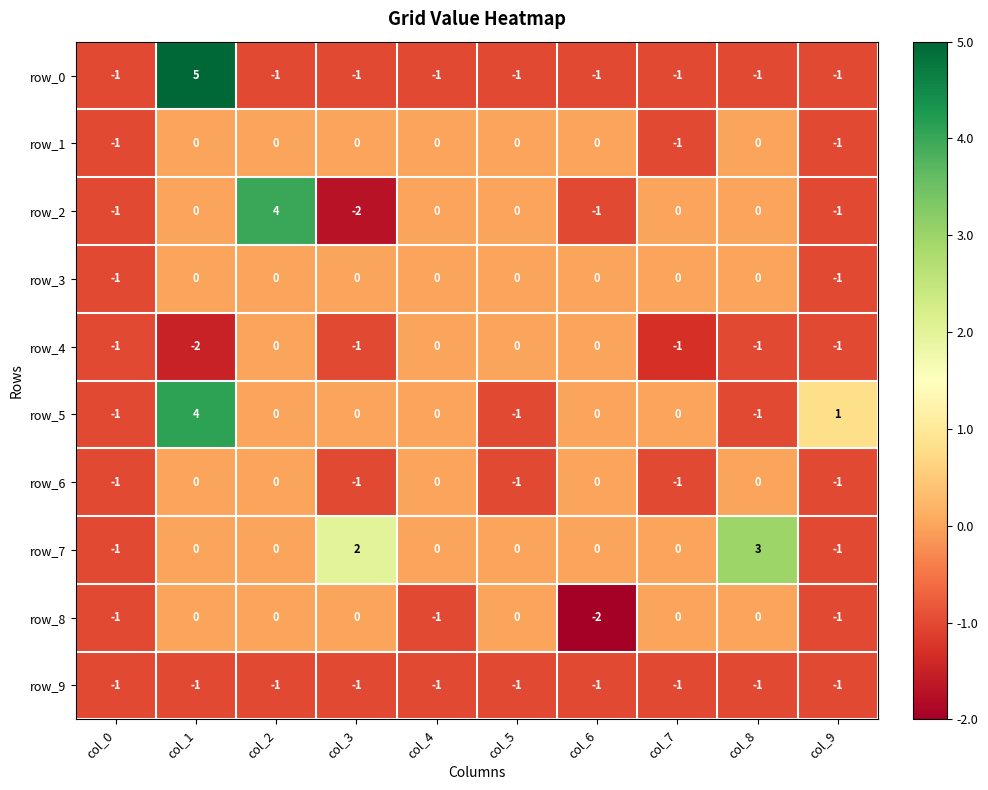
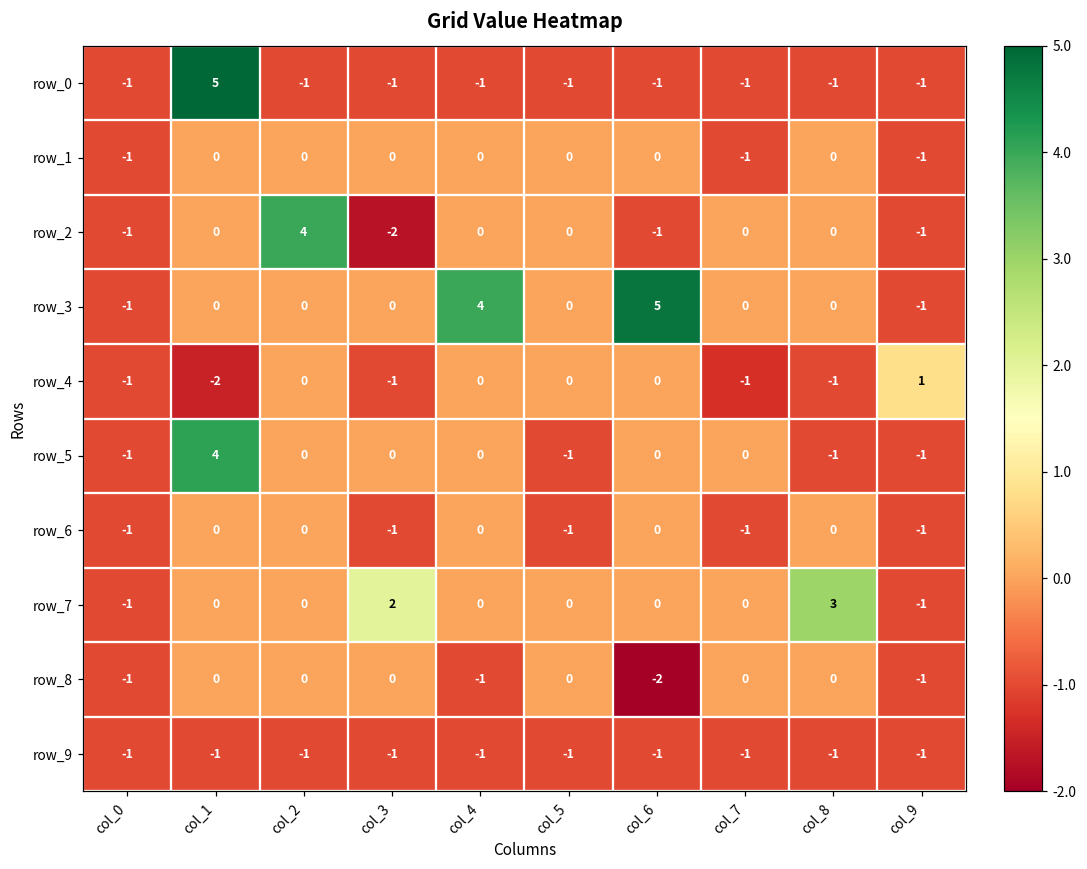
  {
    "row_0": {
      "col_0": -1,
      "col_1": 5,
      "col_2": -1,
      "col_3": -1,
      "col_4": -1,
      "col_5": -1,
      "col_6": -1,
      "col_7": -1,
      "col_8": -1,
      "col_9": -1
    },
    "row_1": {
      "col_0": -1,
      "col_1": 0,
      "col_2": 0,
      "col_3": 0,
      "col_4": 0,
      "col_5": 0,
      "col_6": 0,
      "col_7": -1,
      "col_8": 0,
      "col_9": -1
    },
    "row_2": {
      "col_0": -1,
      "col_1": 0,
      "col_2": 4,
      "col_3": -2,
      "col_4": 0,
      "col_5": 0,
      "col_6": -1,
      "col_7": 0,
      "col_8": 0,
      "col_9": -1
    },
    "row_3": {
      "col_0": -1,
      "col_1": 0,
      "col_2": 0,
      "col_3": 0,
-     "col_4": 0,
+     "col_4": 4,
      "col_5": 0,
-     "col_6": 0,
+     "col_6": 5,
      "col_7": 0,
      "col_8": 0,
      "col_9": -1
    },
    "row_4": {
      "col_0": -1,
      "col_1": -2,
      "col_2": 0,
      "col_3": -1,
      "col_4": 0,
      "col_5": 0,
      "col_6": 0,
      "col_7": -1,
      "col_8": -1,
-     "col_9": -1
+     "col_9": 1
    },
    "row_5": {
      "col_0": -1,
      "col_1": 4,
      "col_2": 0,
      "col_3": 0,
      "col_4": 0,
      "col_5": -1,
      "col_6": 0,
      "col_7": 0,
      "col_8": -1,
-     "col_9": 1
+     "col_9": -1
    },
    "row_6": {
      "col_0": -1,
      "col_1": 0,
      "col_2": 0,
      "col_3": -1,
      "col_4": 0,
      "col_5": -1,
      "col_6": 0,
      "col_7": -1,
      "col_8": 0,
      "col_9": -1
    },
    "row_7": {
      "col_0": -1,
      "col_1": 0,
      "col_2": 0,
      "col_3": 2,
      "col_4": 0,
      "col_5": 0,
      "col_6": 0,
      "col_7": 0,
      "col_8": 3,
      "col_9": -1
    },
    "row_8": {
      "col_0": -1,
      "col_1": 0,
      "col_2": 0,
      "col_3": 0,
      "col_4": -1,
      "col_5": 0,
      "col_6": -2,
      "col_7": 0,
      "col_8": 0,
      "col_9": -1
    },
    "row_9": {
      "col_0": -1,
      "col_1": -1,
      "col_2": -1,
      "col_3": -1,
      "col_4": -1,
      "col_5": -1,
      "col_6": -1,
      "col_7": -1,
      "col_8": -1,
      "col_9": -1
    }
  }
